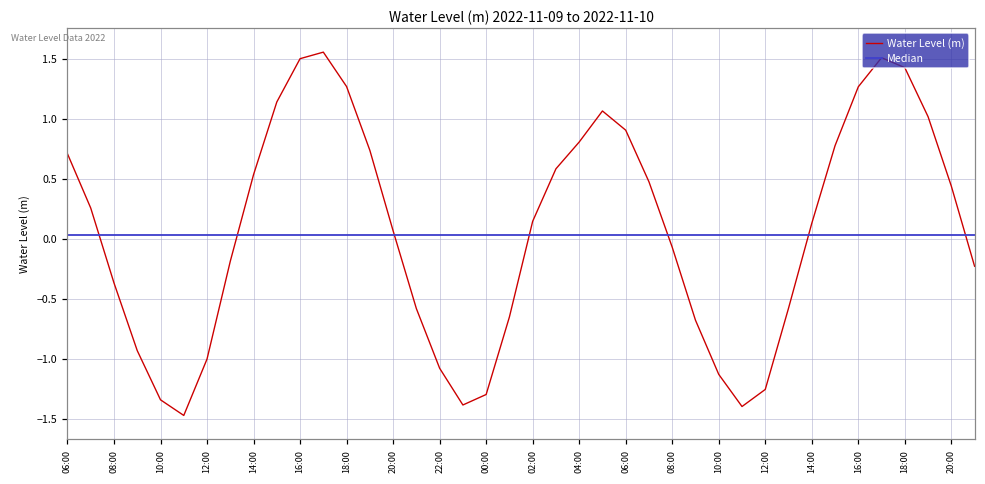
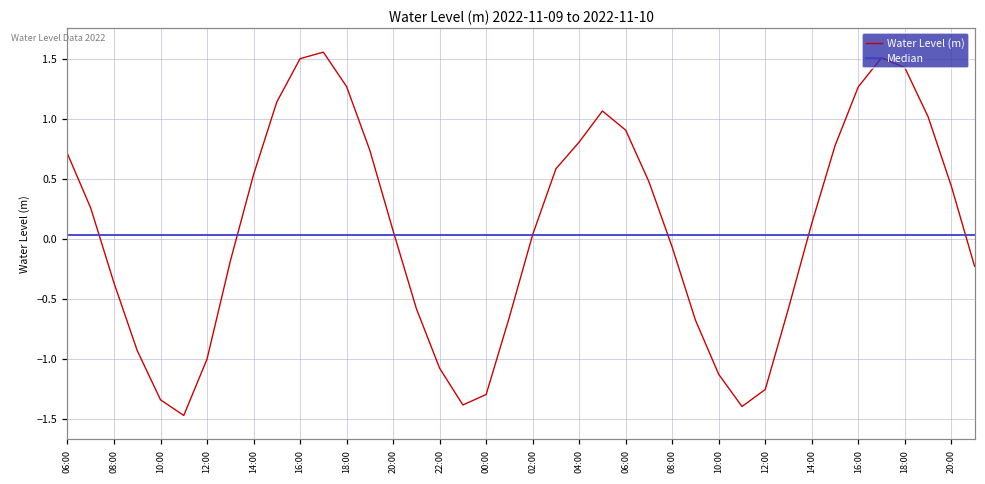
  {
    "22:00": -1.07,
    "00:00": -1.29,
-   "02:00": 0.15,
+   "02:00": 0.04,
    "04:00": 0.81
  }
